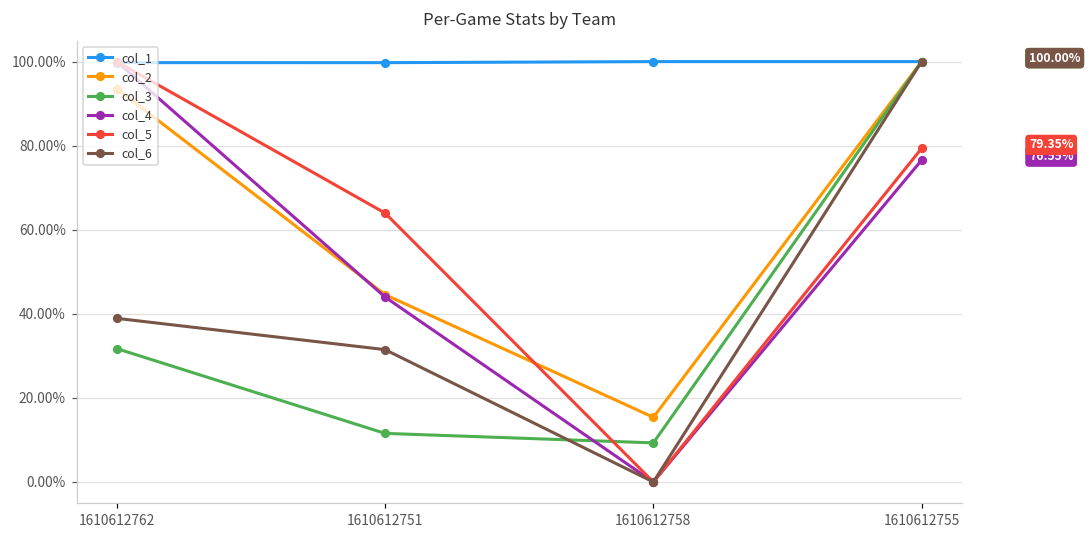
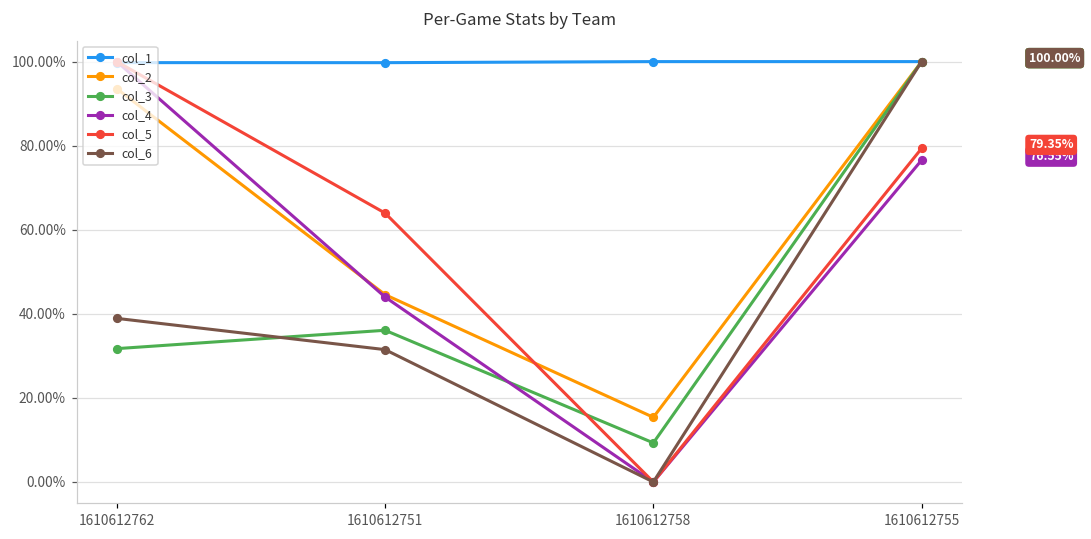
  {
    "col_1": {
      "1610612751": "100%",
      "1610612758": "100%"
    },
    "col_2": {
      "1610612758": "15%"
    },
    "col_3": {
      "1610612762": "32%",
-     "1610612751": "12%",
+     "1610612751": "36%",
      "1610612758": "9%"
    },
    "col_4": {
      "1610612755": "77%"
    },
    "col_5": {
      "1610612751": "64%",
      "1610612755": "79%"
    },
    "col_6": {
      "1610612762": "39%",
      "1610612751": "31%"
    }
  }
